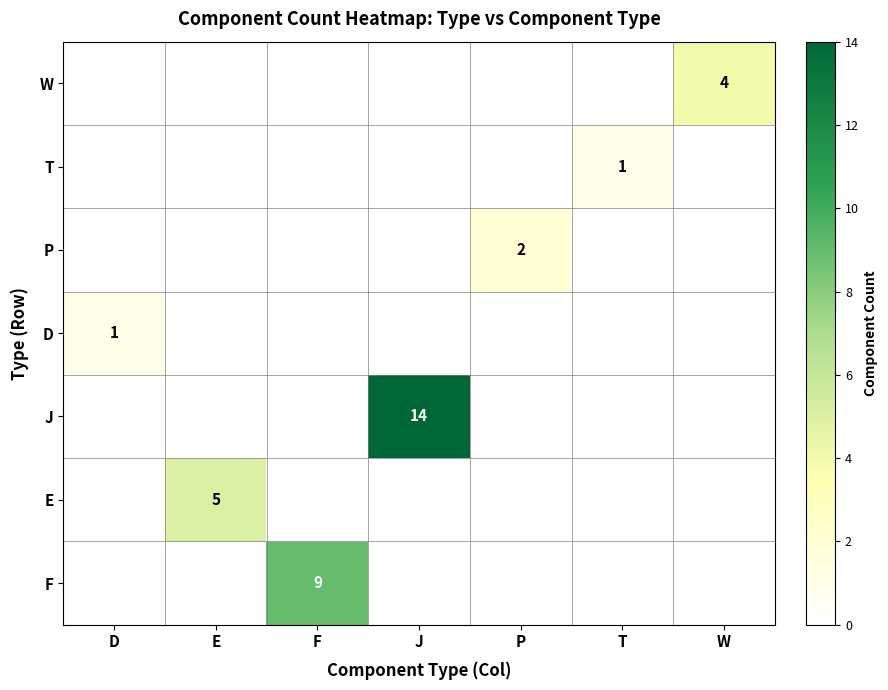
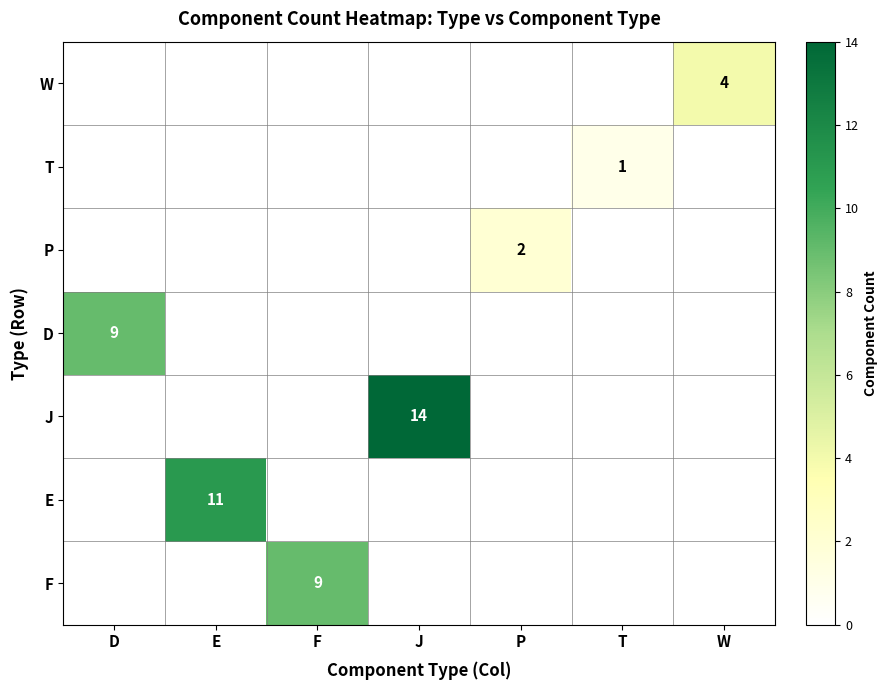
  {
    "W": {
      "W": 4
    },
    "T": {
      "T": 1
    },
    "P": {
      "P": 2
    },
    "D": {
-     "D": 1
+     "D": 9
    },
    "J": {
      "J": 14
    },
    "E": {
-     "E": 5
+     "E": 11
    },
    "F": {
      "F": 9
    }
  }
